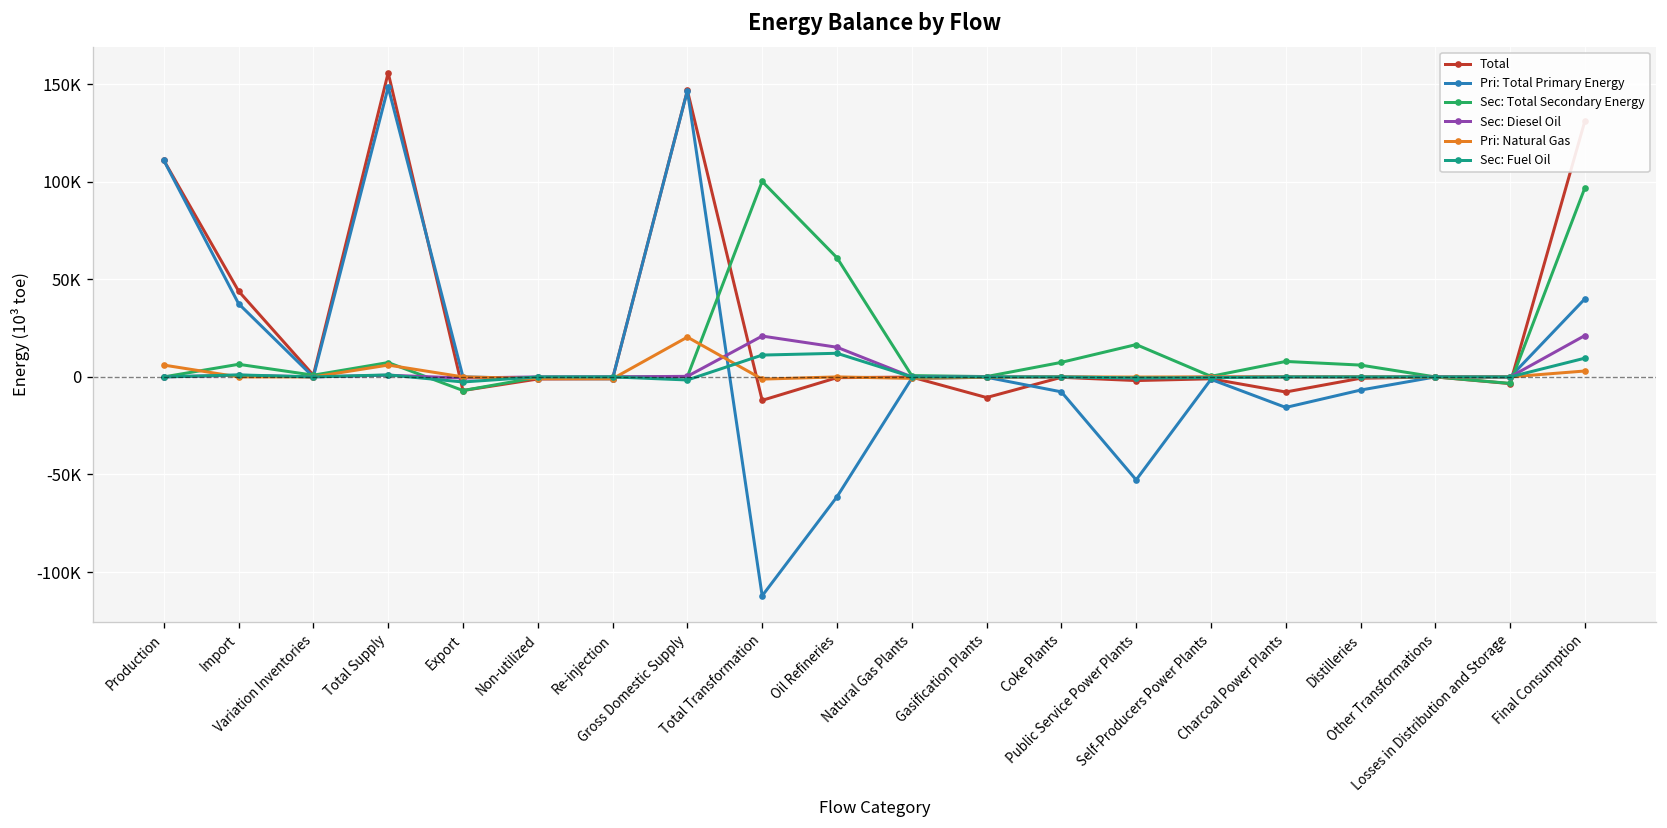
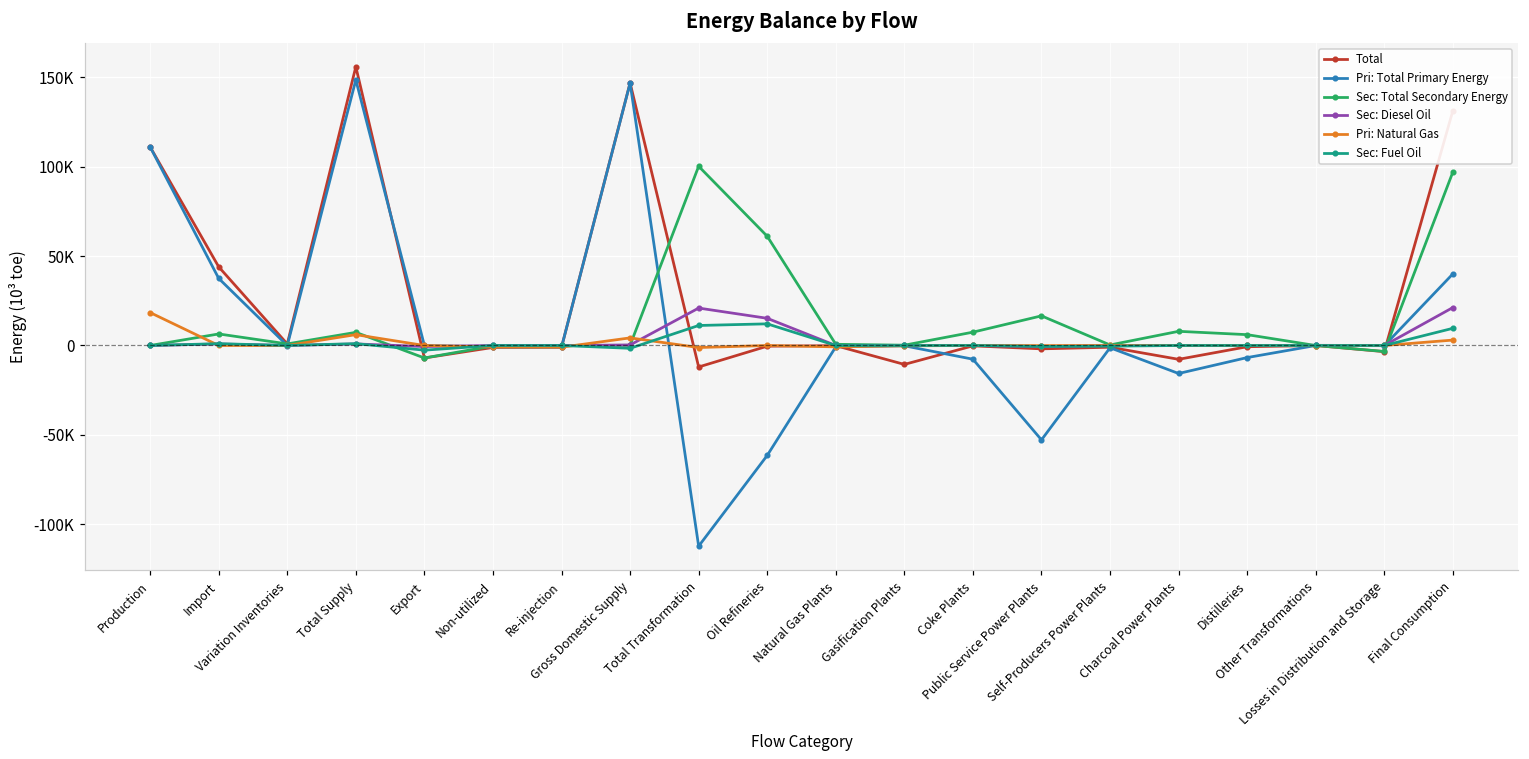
  {
    "Total": {
      "Import": 44000,
      "Total Supply": 156000,
      "Total Transformation": -12000,
      "Gasification Plants": -11000,
      "Charcoal Power Plants": -8000
    },
    "Pri: Total Primary Energy": {
      "Import": 38000,
      "Total Supply": 148000,
      "Total Transformation": -112000,
      "Oil Refineries": -61000,
      "Coke Plants": -8000,
      "Public Service Power Plants": -53000,
      "Charcoal Power Plants": -16000,
      "Distilleries": -7000,
      "Final Consumption": 40000
    },
    "Sec: Diesel Oil": {
      "Total Transformation": 21000,
      "Oil Refineries": 15000,
      "Final Consumption": 21000
    },
    "Pri: Natural Gas": {
-     "Production": 6000,
-     "Gross Domestic Supply": 20000,
+     "Production": 18000,
+     "Gross Domestic Supply": 4000,
      "Total Transformation": -1000,
      "Final Consumption": 3000
    }
  }
